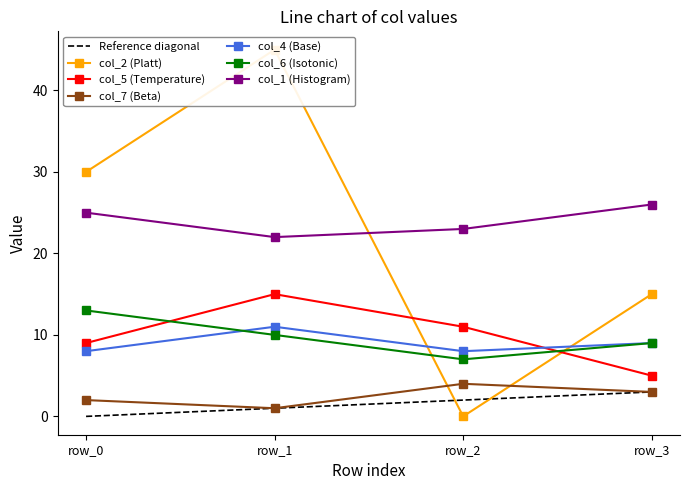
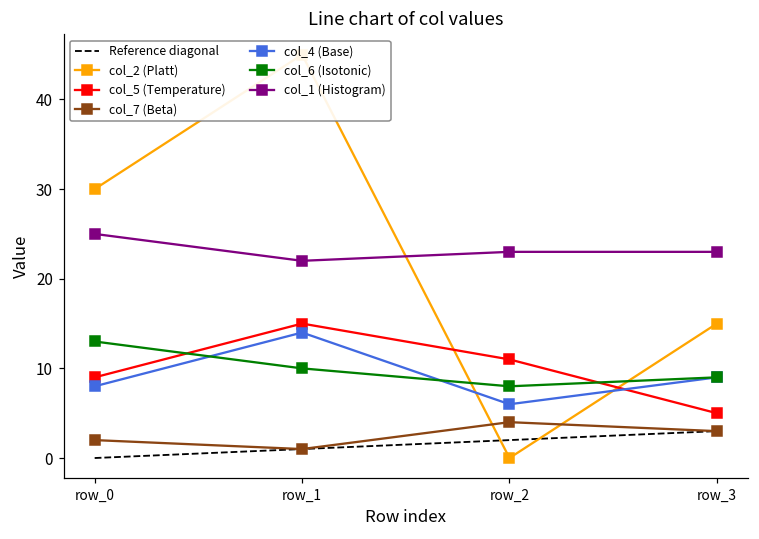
  {
    "col_2 (Platt)": {
      "row_0": 30,
      "row_2": 0,
      "row_3": 15
    },
    "col_5 (Temperature)": {
      "row_0": 9,
      "row_1": 15,
      "row_2": 11,
      "row_3": 5
    },
    "col_7 (Beta)": {
      "row_0": 2,
      "row_2": 4
    },
    "col_4 (Base)": {
      "row_0": 8,
-     "row_1": 11,
-     "row_2": 8
+     "row_1": 14,
+     "row_2": 6
    },
    "col_6 (Isotonic)": {
      "row_0": 13,
      "row_1": 10,
-     "row_2": 7
+     "row_2": 8
    },
    "col_1 (Histogram)": {
      "row_0": 25,
      "row_1": 22,
      "row_2": 23,
-     "row_3": 26
+     "row_3": 23
    }
  }
